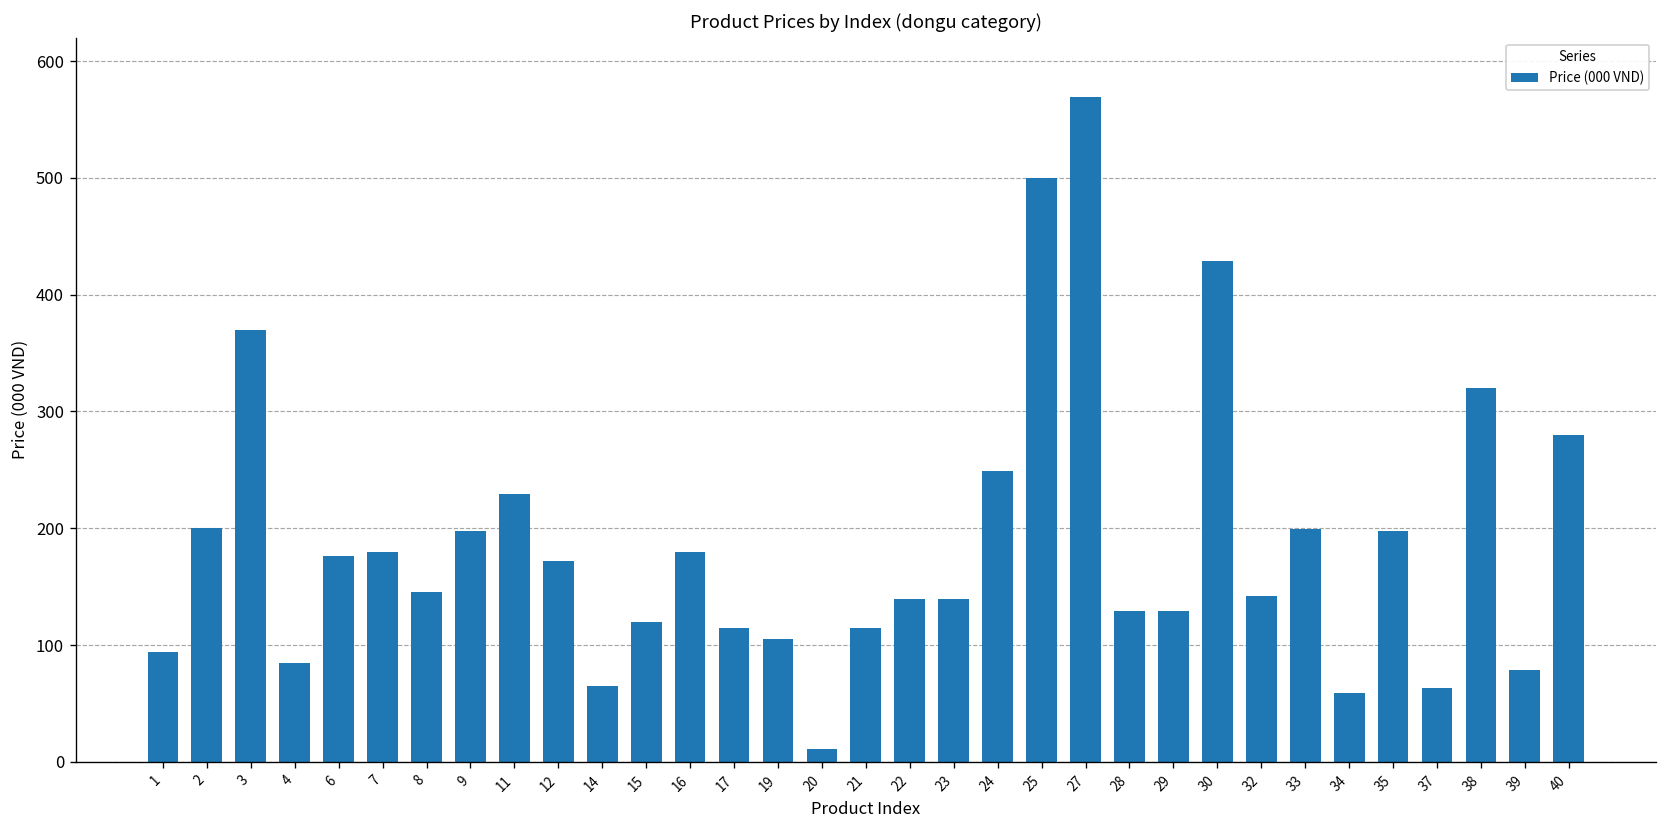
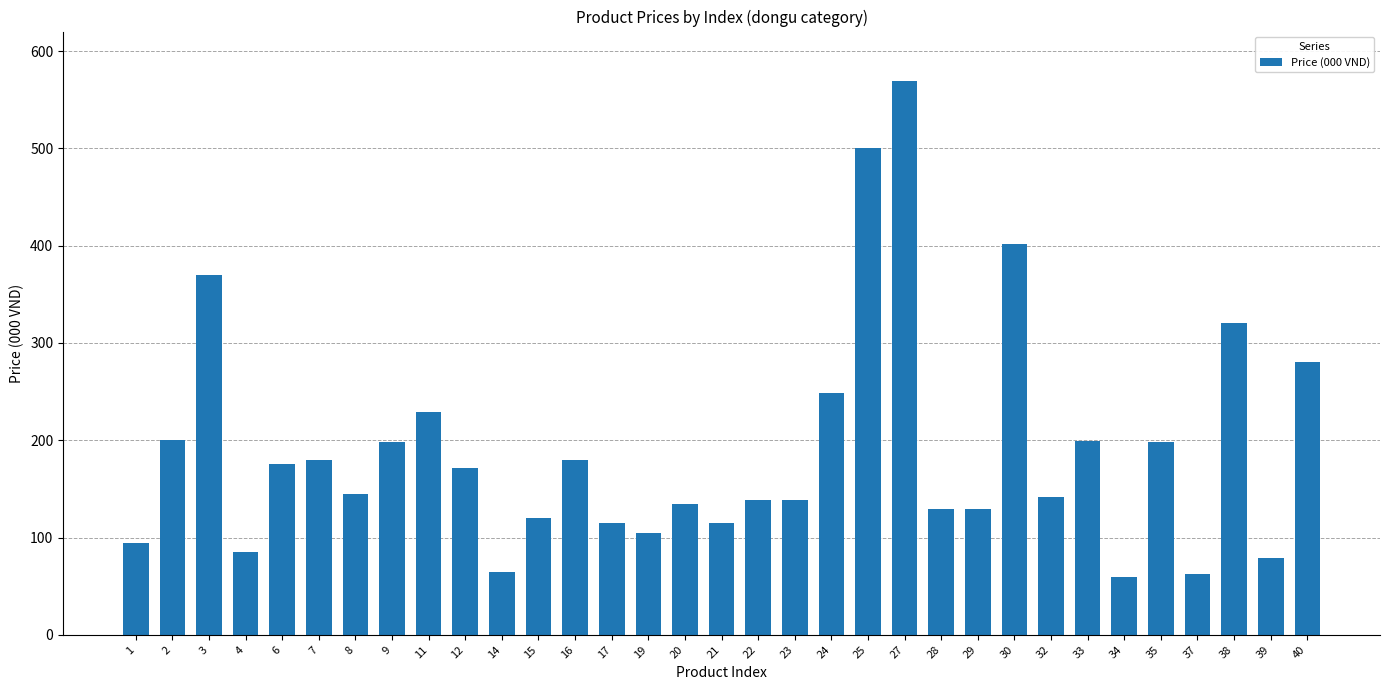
  {
    "1": 90,
    "2": 200,
    "3": 370,
    "4": 90,
    "6": 180,
    "7": 180,
    "8": 150,
    "9": 200,
    "11": 230,
    "12": 170,
    "14": 70,
    "15": 120,
    "16": 180,
    "17": 120,
    "19": 110,
-   "20": 10,
+   "20": 130,
    "21": 120,
    "22": 140,
    "23": 140,
    "24": 250,
    "25": 500,
    "27": 570,
    "28": 130,
    "29": 130,
-   "30": 430,
+   "30": 400,
    "32": 140,
    "33": 200,
    "34": 60,
    "35": 200,
    "37": 60,
    "38": 320,
    "39": 80,
    "40": 280
  }
